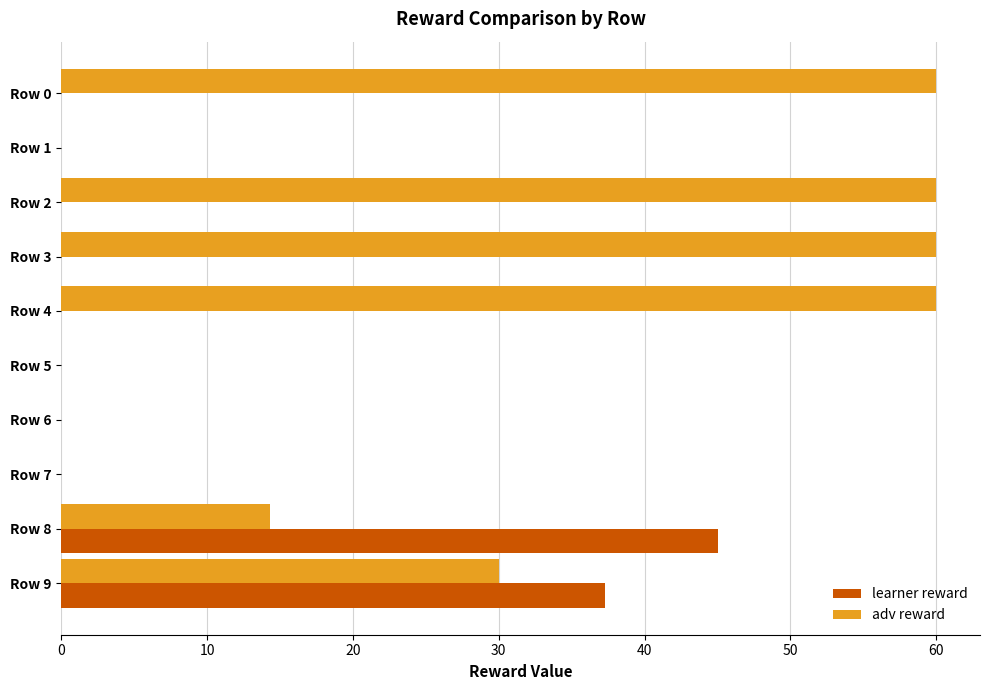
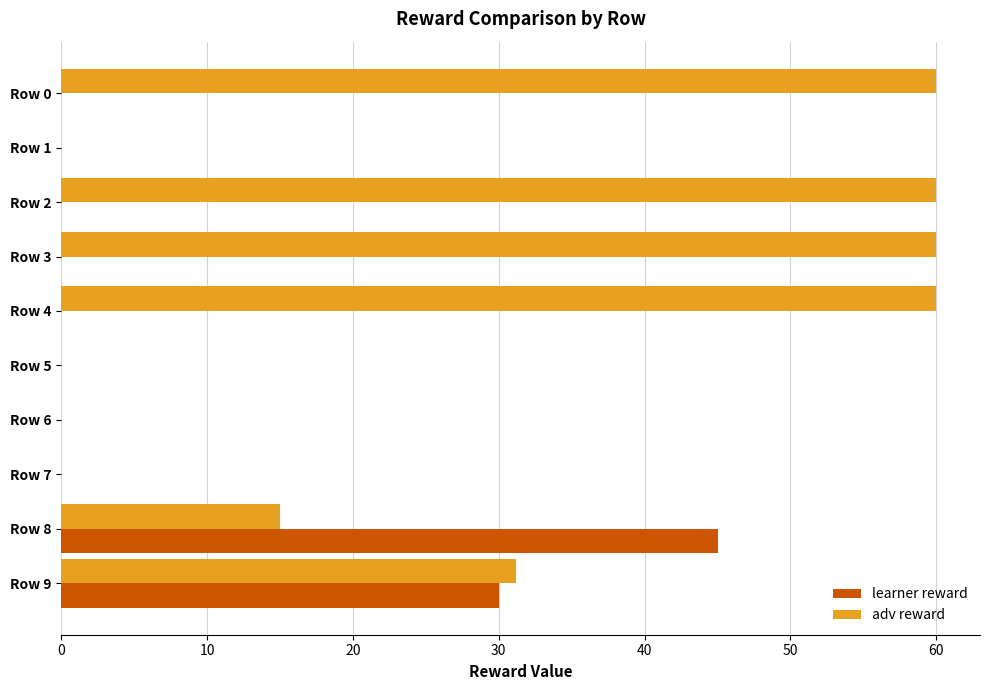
  {
    "learner reward": {
      "Row 0": 0.0,
      "Row 1": 0.0,
      "Row 2": 0.0,
      "Row 3": 0.0,
      "Row 4": 0.0,
      "Row 5": 0.0,
      "Row 6": 0.0,
      "Row 7": 0.0,
      "Row 8": 45.0,
-     "Row 9": 37.3
+     "Row 9": 30.0
    },
    "adv reward": {
      "Row 0": 60.0,
      "Row 1": 0.0,
      "Row 2": 60.0,
      "Row 3": 60.0,
      "Row 4": 60.0,
      "Row 5": 0.0,
      "Row 6": 0.0,
      "Row 7": 0.0,
-     "Row 8": 14.3,
-     "Row 9": 30.0
+     "Row 8": 15.0,
+     "Row 9": 31.2
    }
  }
